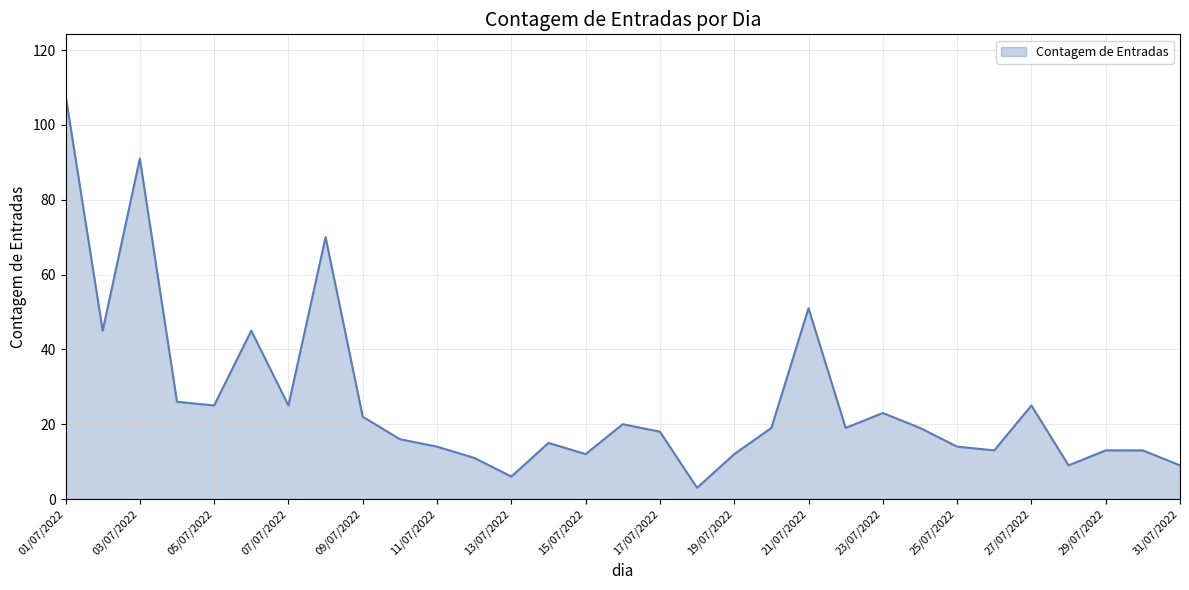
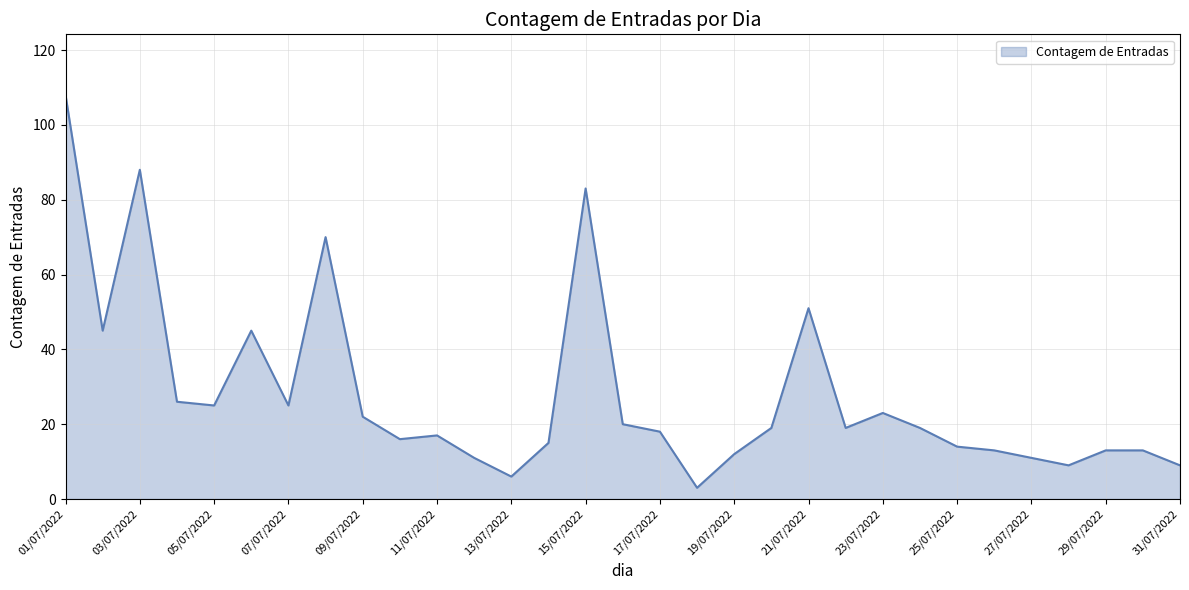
  {
    "01/07/2022": 108,
-   "03/07/2022": 91,
+   "03/07/2022": 88,
    "05/07/2022": 25,
    "07/07/2022": 25,
    "09/07/2022": 22,
-   "11/07/2022": 14,
+   "11/07/2022": 17,
    "13/07/2022": 6,
-   "15/07/2022": 12,
+   "15/07/2022": 83,
    "17/07/2022": 18,
    "19/07/2022": 12,
    "21/07/2022": 51,
    "23/07/2022": 23,
    "25/07/2022": 14,
-   "27/07/2022": 25,
+   "27/07/2022": 11,
    "29/07/2022": 13,
    "31/07/2022": 9
  }
